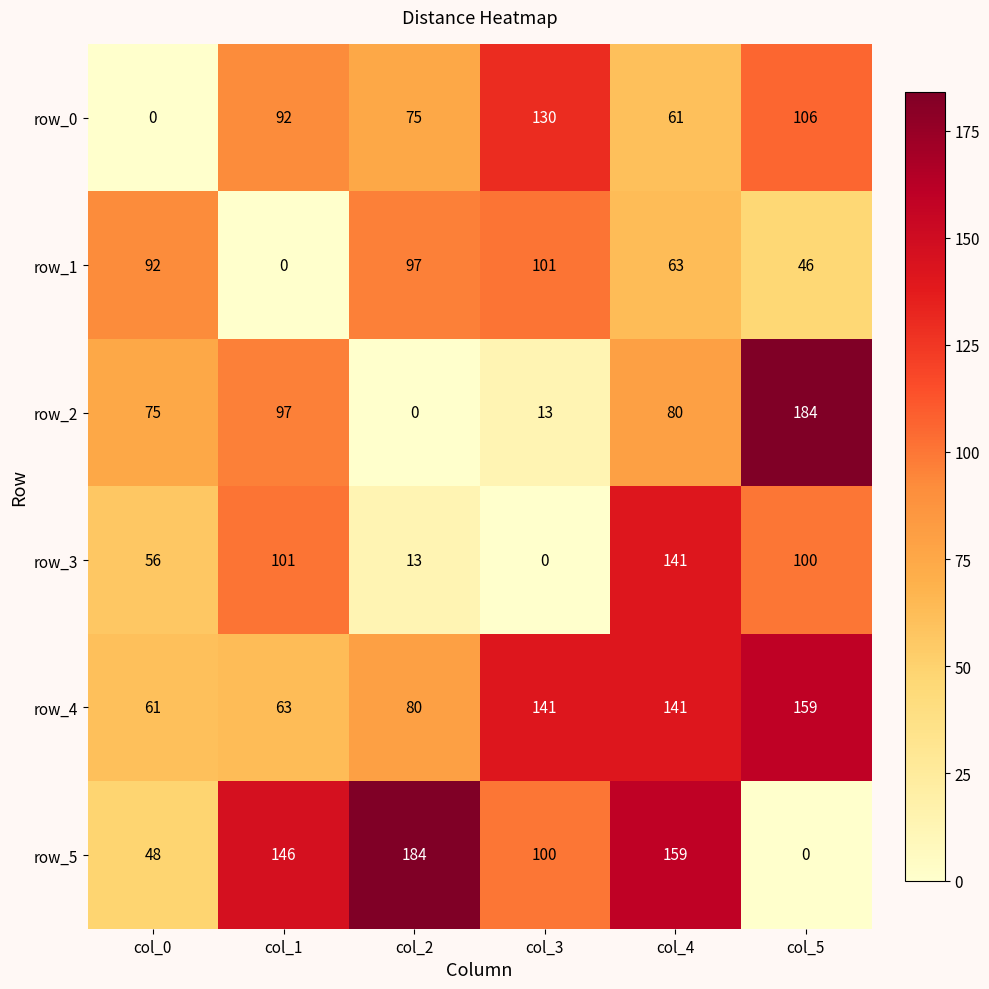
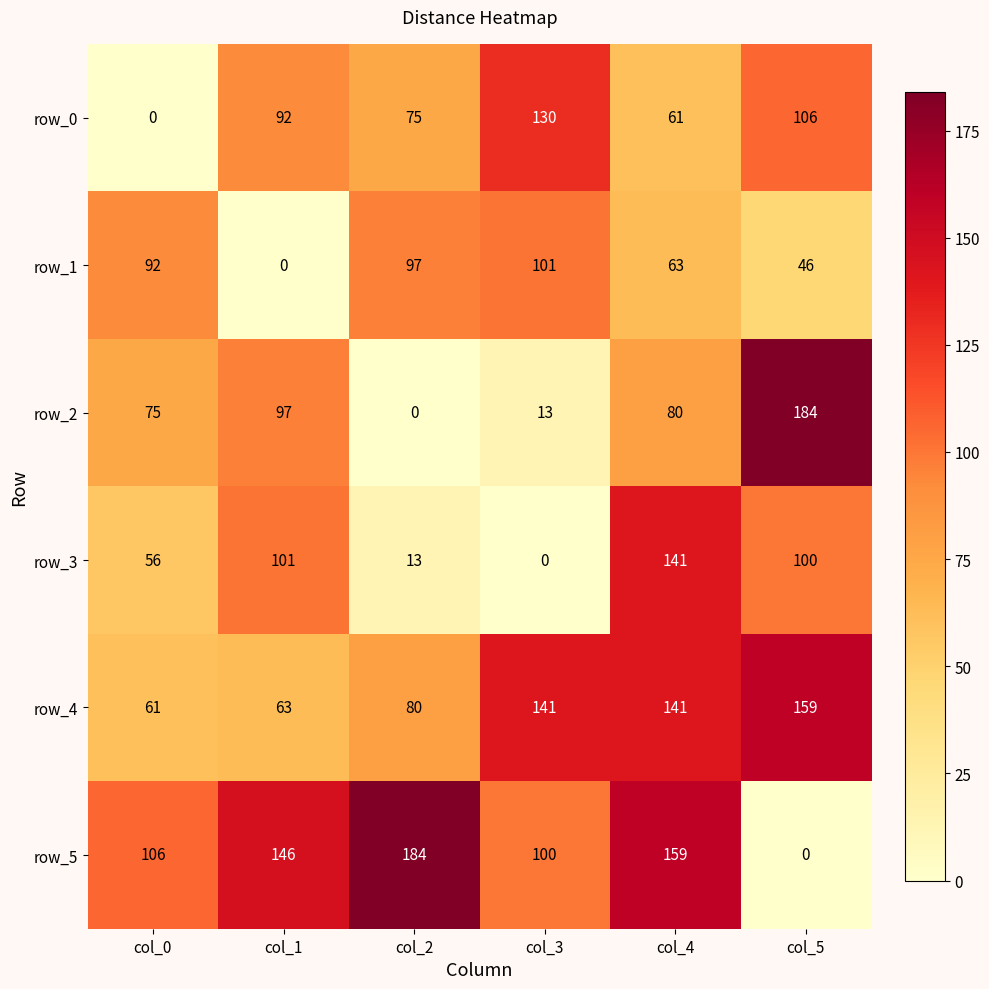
  {
    "row_0": {
      "col_0": 0,
      "col_1": 92,
      "col_2": 75,
      "col_3": 130,
      "col_4": 61,
      "col_5": 106
    },
    "row_1": {
      "col_0": 92,
      "col_1": 0,
      "col_2": 97,
      "col_3": 101,
      "col_4": 63,
      "col_5": 46
    },
    "row_2": {
      "col_0": 75,
      "col_1": 97,
      "col_2": 0,
      "col_3": 13,
      "col_4": 80,
      "col_5": 184
    },
    "row_3": {
      "col_0": 56,
      "col_1": 101,
      "col_2": 13,
      "col_3": 0,
      "col_4": 141,
      "col_5": 100
    },
    "row_4": {
      "col_0": 61,
      "col_1": 63,
      "col_2": 80,
      "col_3": 141,
      "col_4": 141,
      "col_5": 159
    },
    "row_5": {
-     "col_0": 48,
+     "col_0": 106,
      "col_1": 146,
      "col_2": 184,
      "col_3": 100,
      "col_4": 159,
      "col_5": 0
    }
  }
